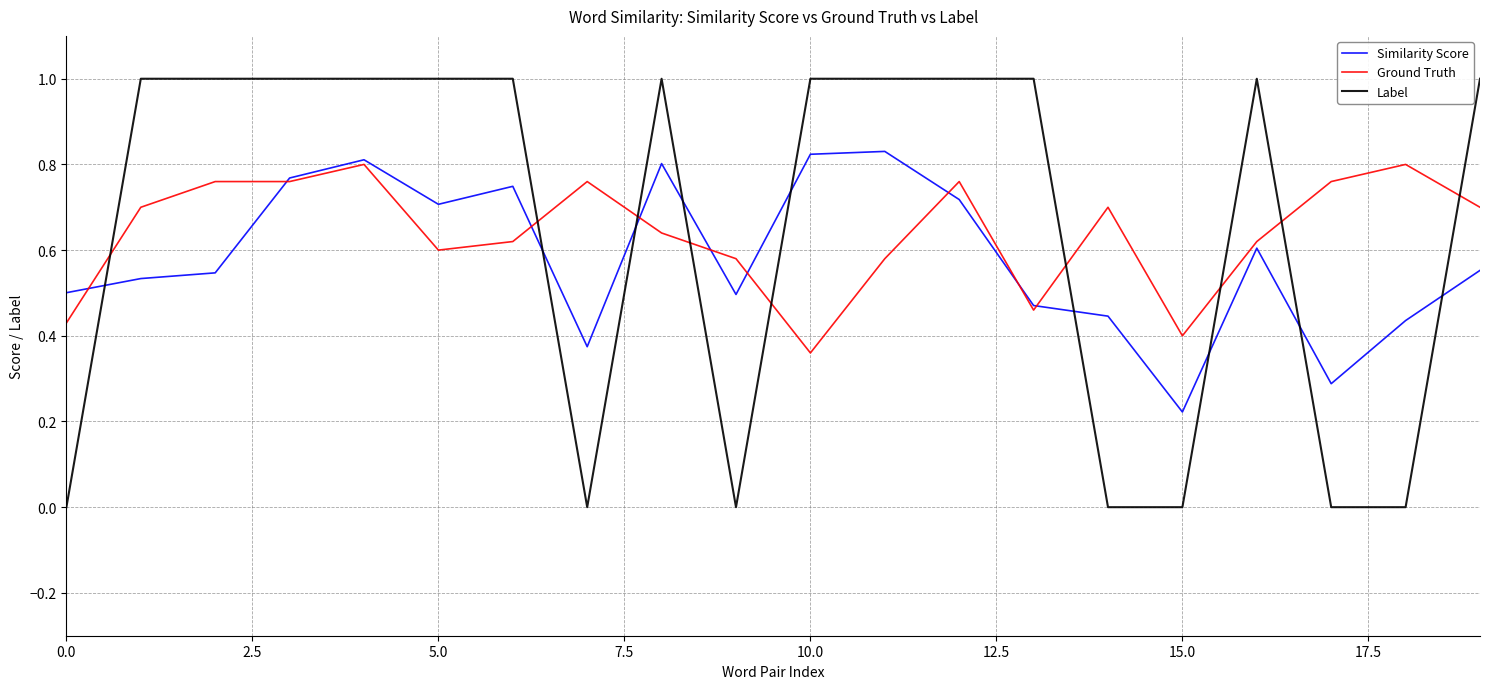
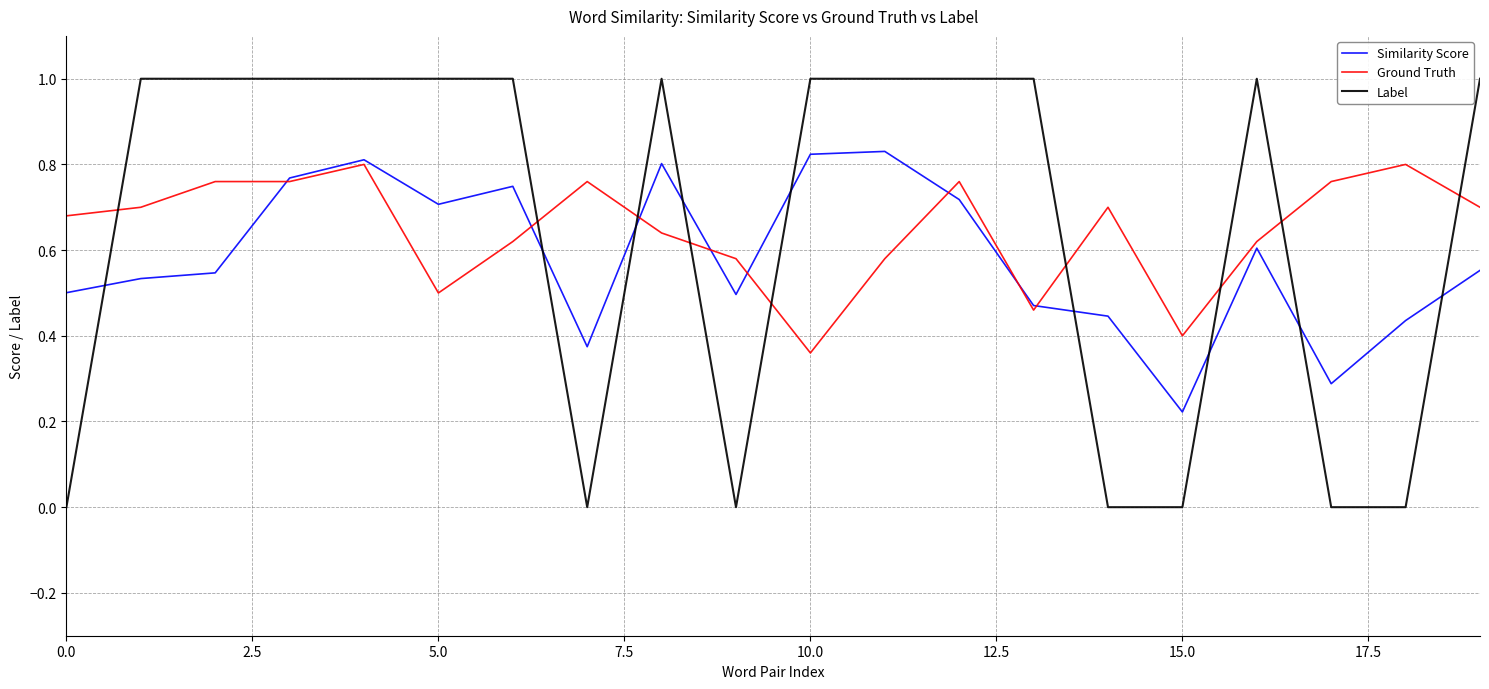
  {
    "Similarity Score": {
      "0.0": 0.50,
      "5.0": 0.71,
      "10.0": 0.82,
      "15.0": 0.22
    },
    "Ground Truth": {
-     "0.0": 0.43,
-     "5.0": 0.6,
+     "0.0": 0.68,
+     "5.0": 0.5,
      "10.0": 0.36,
      "15.0": 0.40
    },
    "Label": {
      "0.0": 0.00,
      "5.0": 1.00,
      "10.0": 1.00,
      "15.0": 0.00
    }
  }
